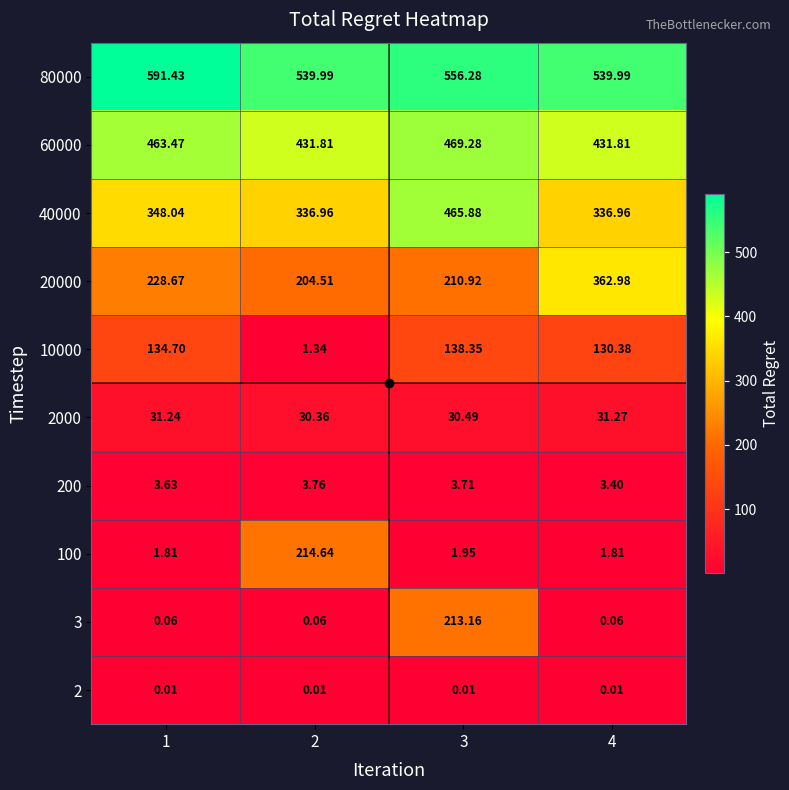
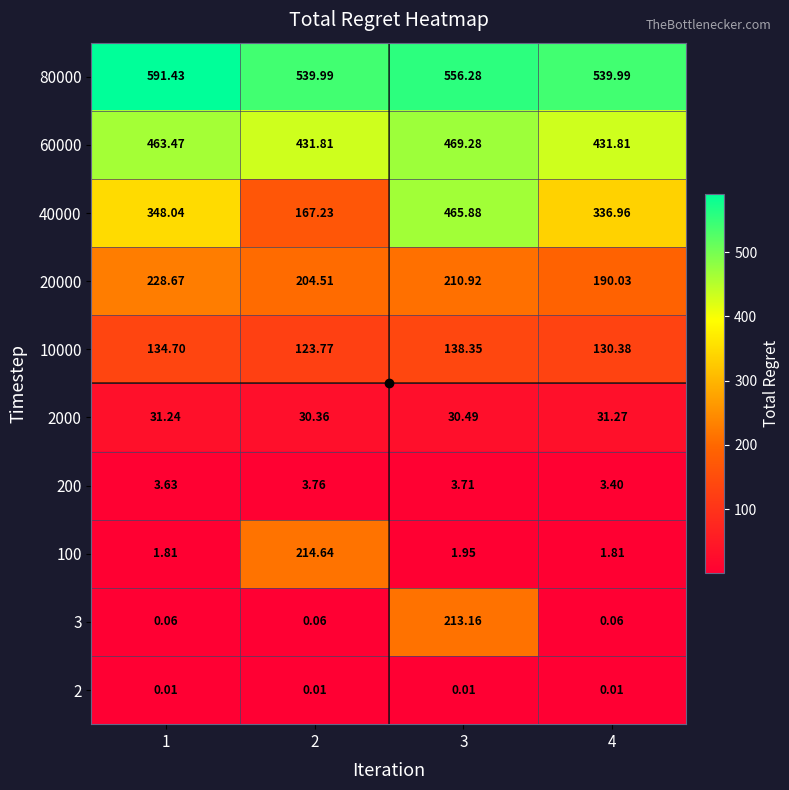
  {
    "80000": {
      "1": 591.43,
      "2": 539.99,
      "3": 556.28,
      "4": 539.99
    },
    "60000": {
      "1": 463.47,
      "2": 431.81,
      "3": 469.28,
      "4": 431.81
    },
    "40000": {
      "1": 348.04,
-     "2": 336.96,
+     "2": 167.23,
      "3": 465.88,
      "4": 336.96
    },
    "20000": {
      "1": 228.67,
      "2": 204.51,
      "3": 210.92,
-     "4": 362.98
+     "4": 190.03
    },
    "10000": {
      "1": 134.70,
-     "2": 1.34,
+     "2": 123.77,
      "3": 138.35,
      "4": 130.38
    },
    "2000": {
      "1": 31.24,
      "2": 30.36,
      "3": 30.49,
      "4": 31.27
    },
    "200": {
      "1": 3.63,
      "2": 3.76,
      "3": 3.71,
      "4": 3.40
    },
    "100": {
      "1": 1.81,
      "2": 214.64,
      "3": 1.95,
      "4": 1.81
    },
    "3": {
      "1": 0.06,
      "2": 0.06,
      "3": 213.16,
      "4": 0.06
    },
    "2": {
      "1": 0.01,
      "2": 0.01,
      "3": 0.01,
      "4": 0.01
    }
  }
